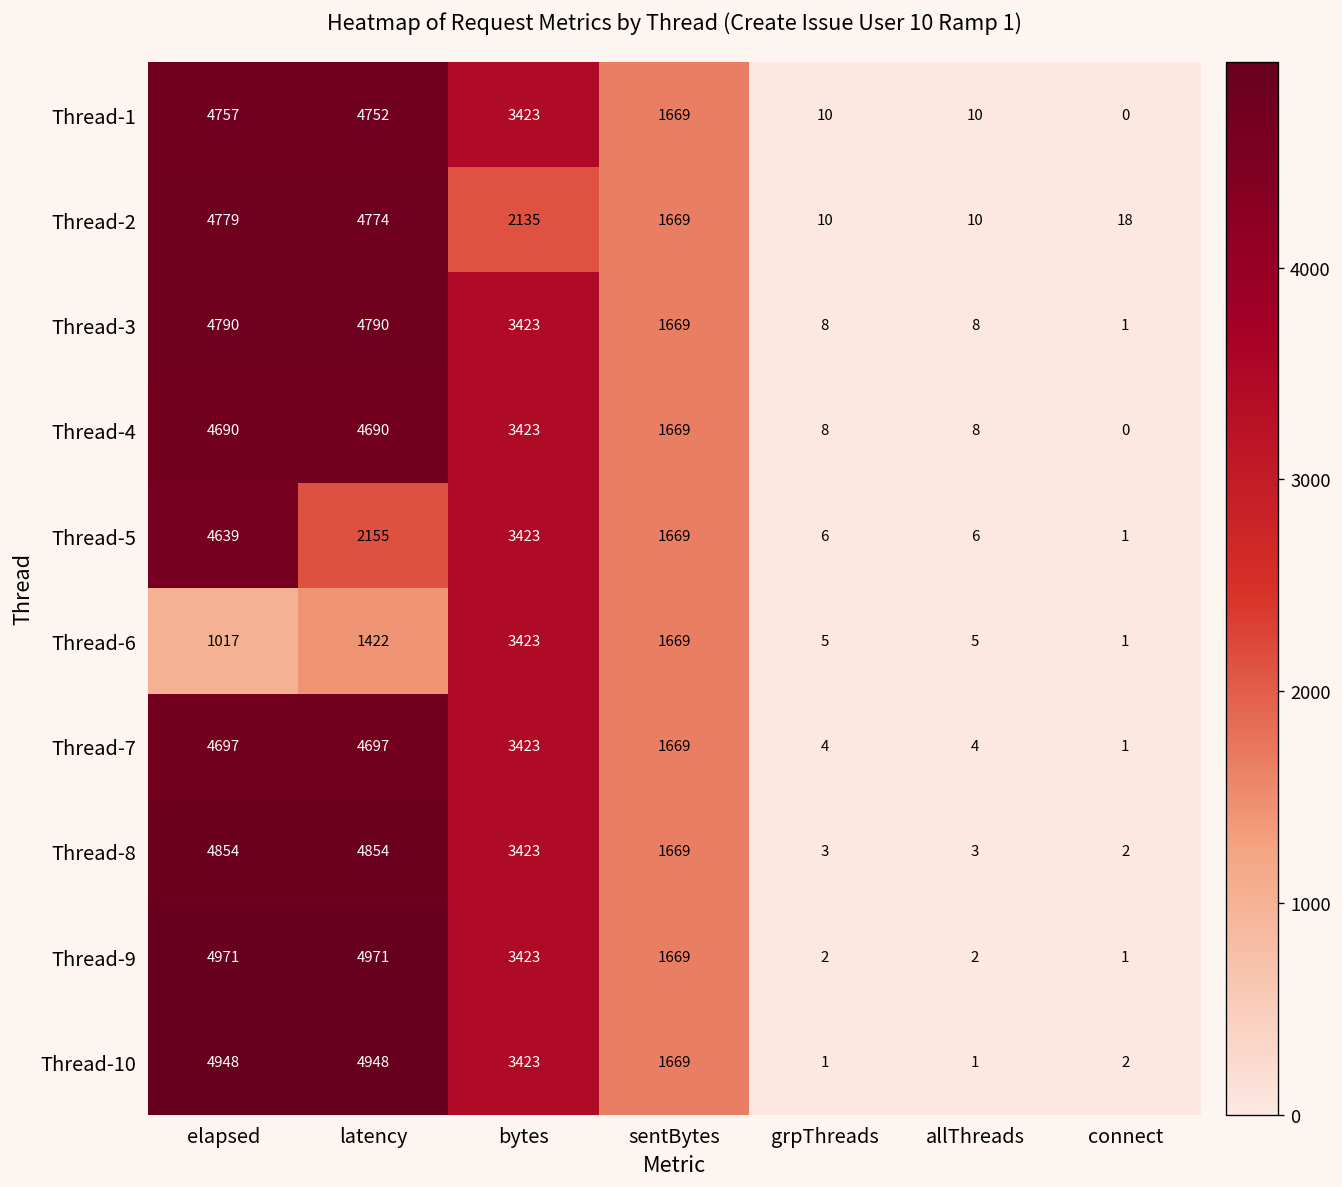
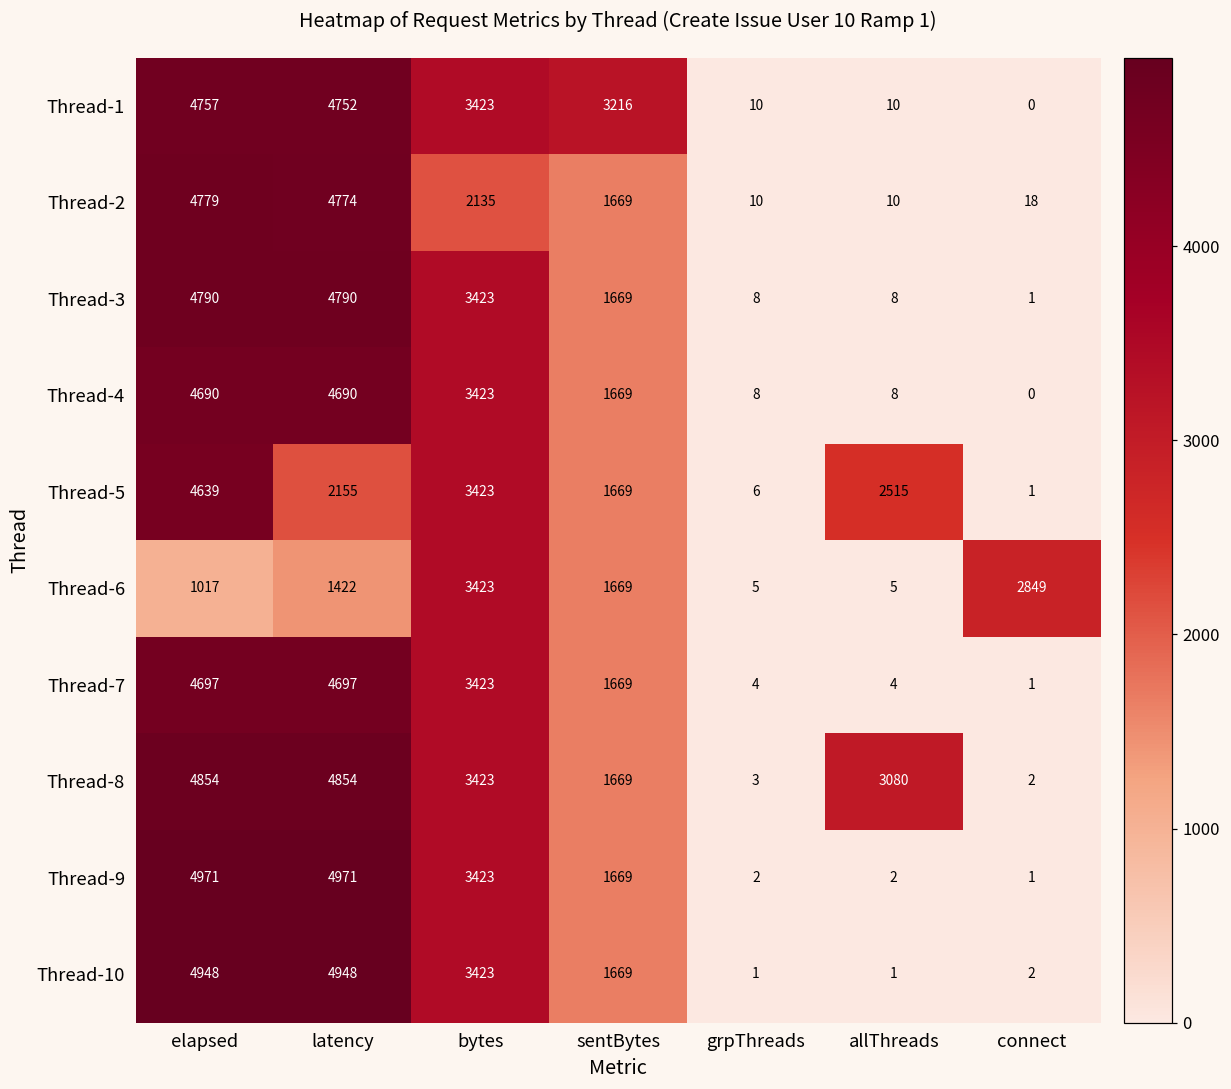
  {
    "Thread-1": {
      "elapsed": 4757,
      "latency": 4752,
      "bytes": 3423,
-     "sentBytes": 1669,
+     "sentBytes": 3216,
      "grpThreads": 10,
      "allThreads": 10,
      "connect": 0
    },
    "Thread-2": {
      "elapsed": 4779,
      "latency": 4774,
      "bytes": 2135,
      "sentBytes": 1669,
      "grpThreads": 10,
      "allThreads": 10,
      "connect": 18
    },
    "Thread-3": {
      "elapsed": 4790,
      "latency": 4790,
      "bytes": 3423,
      "sentBytes": 1669,
      "grpThreads": 8,
      "allThreads": 8,
      "connect": 1
    },
    "Thread-4": {
      "elapsed": 4690,
      "latency": 4690,
      "bytes": 3423,
      "sentBytes": 1669,
      "grpThreads": 8,
      "allThreads": 8,
      "connect": 0
    },
    "Thread-5": {
      "elapsed": 4639,
      "latency": 2155,
      "bytes": 3423,
      "sentBytes": 1669,
      "grpThreads": 6,
-     "allThreads": 6,
+     "allThreads": 2515,
      "connect": 1
    },
    "Thread-6": {
      "elapsed": 1017,
      "latency": 1422,
      "bytes": 3423,
      "sentBytes": 1669,
      "grpThreads": 5,
      "allThreads": 5,
-     "connect": 1
+     "connect": 2849
    },
    "Thread-7": {
      "elapsed": 4697,
      "latency": 4697,
      "bytes": 3423,
      "sentBytes": 1669,
      "grpThreads": 4,
      "allThreads": 4,
      "connect": 1
    },
    "Thread-8": {
      "elapsed": 4854,
      "latency": 4854,
      "bytes": 3423,
      "sentBytes": 1669,
      "grpThreads": 3,
-     "allThreads": 3,
+     "allThreads": 3080,
      "connect": 2
    },
    "Thread-9": {
      "elapsed": 4971,
      "latency": 4971,
      "bytes": 3423,
      "sentBytes": 1669,
      "grpThreads": 2,
      "allThreads": 2,
      "connect": 1
    },
    "Thread-10": {
      "elapsed": 4948,
      "latency": 4948,
      "bytes": 3423,
      "sentBytes": 1669,
      "grpThreads": 1,
      "allThreads": 1,
      "connect": 2
    }
  }
